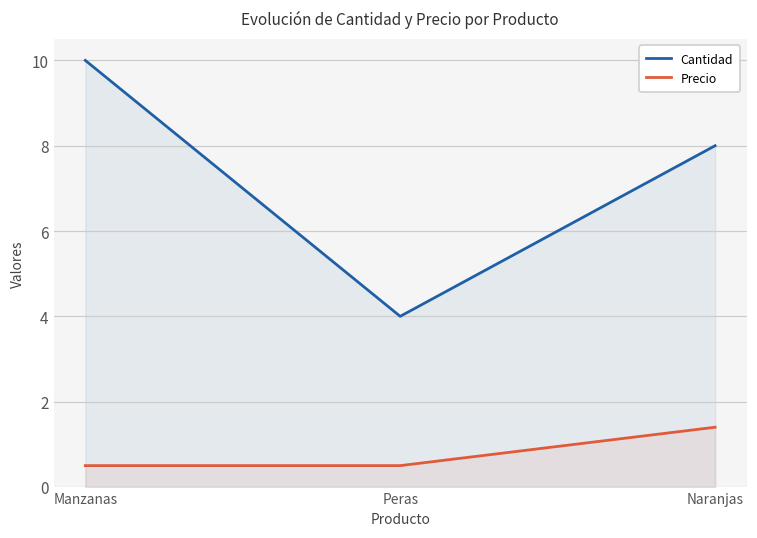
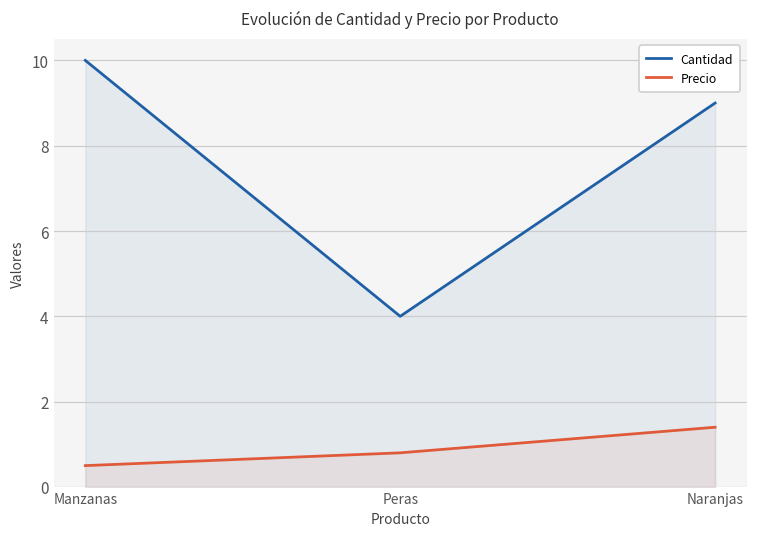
  {
    "Cantidad": {
      "Manzanas": 10,
      "Peras": 4,
-     "Naranjas": 8
+     "Naranjas": 9
    },
    "Precio": {
      "Manzanas": 0.5,
-     "Peras": 0.5,
+     "Peras": 0.8,
      "Naranjas": 1.4
    }
  }
